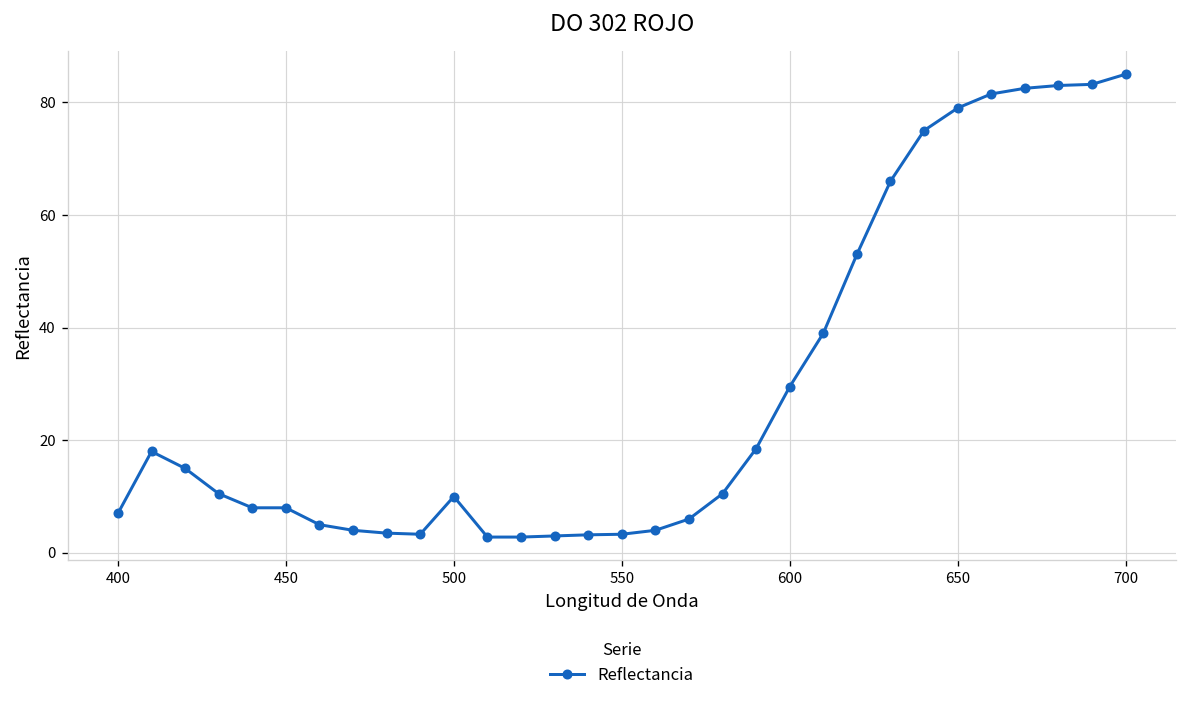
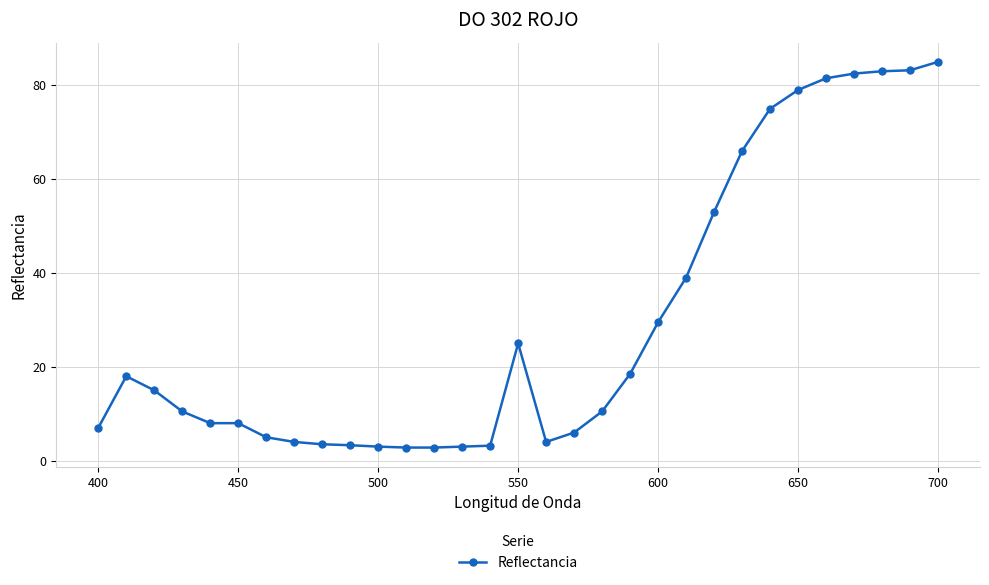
  {
    "400": 7,
    "450": 8,
-   "500": 10,
-   "550": 3,
+   "500": 3,
+   "550": 25,
    "600": 30,
    "650": 79,
    "700": 85
  }
